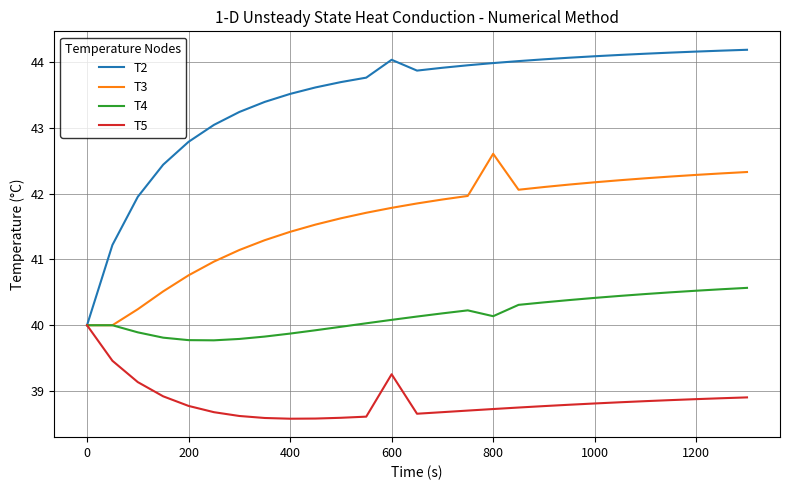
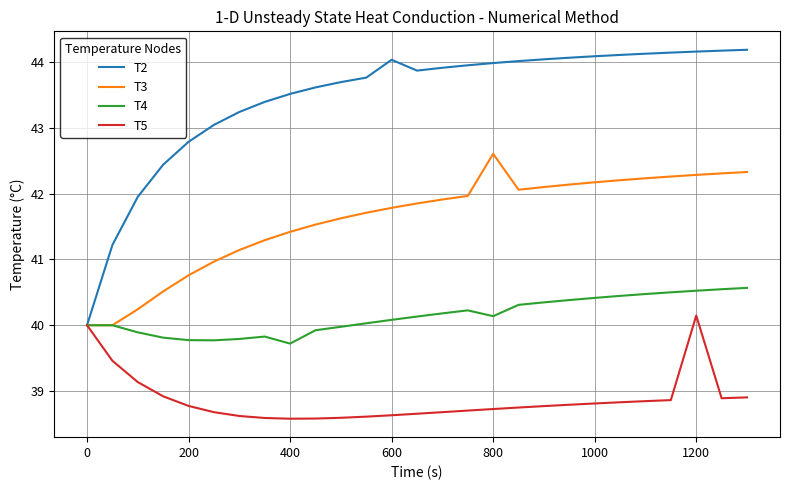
  {
    "T2": {
      "200": 42.8,
      "400": 43.5,
      "600": 44.0,
      "800": 44.0,
      "1000": 44.1,
      "1200": 44.2
    },
    "T3": {
      "200": 40.8,
      "400": 41.4,
      "600": 41.8,
      "800": 42.6,
      "1000": 42.2,
      "1200": 42.3
    },
    "T4": {
      "200": 39.8,
-     "400": 39.9,
+     "400": 39.7,
      "600": 40.1,
      "800": 40.1,
      "1000": 40.4,
      "1200": 40.5
    },
    "T5": {
      "200": 38.8,
      "400": 38.6,
-     "600": 39.3,
+     "600": 38.6,
      "800": 38.7,
      "1000": 38.8,
-     "1200": 38.9
+     "1200": 40.1
    }
  }
